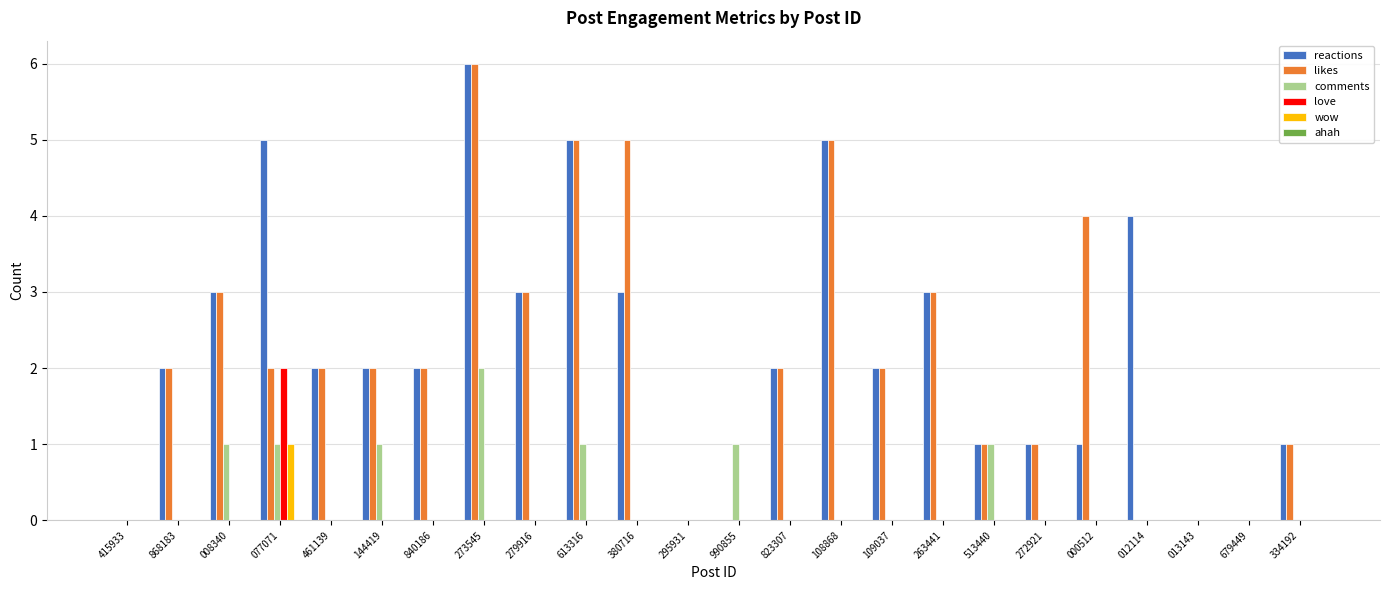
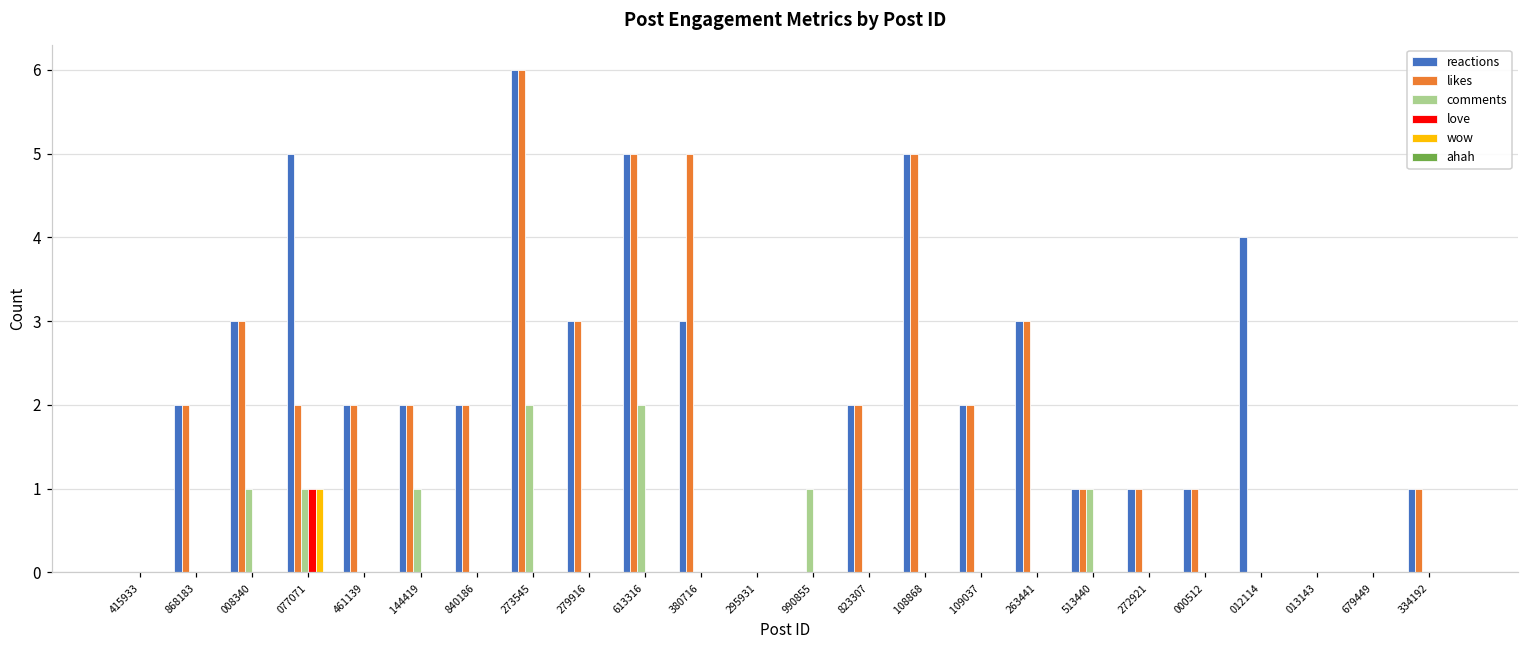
  {
    "reactions": {
      "415933": 0,
      "868183": 2,
      "008340": 3,
      "077071": 5,
      "461139": 2,
      "144419": 2,
      "840186": 2,
      "273545": 6,
      "279916": 3,
      "613316": 5,
      "380716": 3,
      "295931": 0,
      "990855": 0,
      "823307": 2,
      "108868": 5,
      "109037": 2,
      "263441": 3,
      "513440": 1,
      "272921": 1,
      "000512": 1,
      "012114": 4,
      "013143": 0,
      "679449": 0,
      "334192": 1
    },
    "likes": {
      "415933": 0,
      "868183": 2,
      "008340": 3,
      "077071": 2,
      "461139": 2,
      "144419": 2,
      "840186": 2,
      "273545": 6,
      "279916": 3,
      "613316": 5,
      "380716": 5,
      "295931": 0,
      "990855": 0,
      "823307": 2,
      "108868": 5,
      "109037": 2,
      "263441": 3,
      "513440": 1,
      "272921": 1,
-     "000512": 4,
+     "000512": 1,
      "012114": 0,
      "013143": 0,
      "679449": 0,
      "334192": 1
    },
    "comments": {
      "415933": 0,
      "868183": 0,
      "008340": 1,
      "077071": 1,
      "461139": 0,
      "144419": 1,
      "840186": 0,
      "273545": 2,
      "279916": 0,
-     "613316": 1,
+     "613316": 2,
      "380716": 0,
      "295931": 0,
      "990855": 1,
      "823307": 0,
      "108868": 0,
      "109037": 0,
      "263441": 0,
      "513440": 1,
      "272921": 0,
      "000512": 0,
      "012114": 0,
      "013143": 0,
      "679449": 0,
      "334192": 0
    },
    "love": {
      "415933": 0,
      "868183": 0,
      "008340": 0,
-     "077071": 2,
+     "077071": 1,
      "461139": 0,
      "144419": 0,
      "840186": 0,
      "273545": 0,
      "279916": 0,
      "613316": 0,
      "380716": 0,
      "295931": 0,
      "990855": 0,
      "823307": 0,
      "108868": 0,
      "109037": 0,
      "263441": 0,
      "513440": 0,
      "272921": 0,
      "000512": 0,
      "012114": 0,
      "013143": 0,
      "679449": 0,
      "334192": 0
    },
    "wow": {
      "415933": 0,
      "868183": 0,
      "008340": 0,
      "077071": 1,
      "461139": 0,
      "144419": 0,
      "840186": 0,
      "273545": 0,
      "279916": 0,
      "613316": 0,
      "380716": 0,
      "295931": 0,
      "990855": 0,
      "823307": 0,
      "108868": 0,
      "109037": 0,
      "263441": 0,
      "513440": 0,
      "272921": 0,
      "000512": 0,
      "012114": 0,
      "013143": 0,
      "679449": 0,
      "334192": 0
    },
    "ahah": {
      "415933": 0,
      "868183": 0,
      "008340": 0,
      "077071": 0,
      "461139": 0,
      "144419": 0,
      "840186": 0,
      "273545": 0,
      "279916": 0,
      "613316": 0,
      "380716": 0,
      "295931": 0,
      "990855": 0,
      "823307": 0,
      "108868": 0,
      "109037": 0,
      "263441": 0,
      "513440": 0,
      "272921": 0,
      "000512": 0,
      "012114": 0,
      "013143": 0,
      "679449": 0,
      "334192": 0
    }
  }
